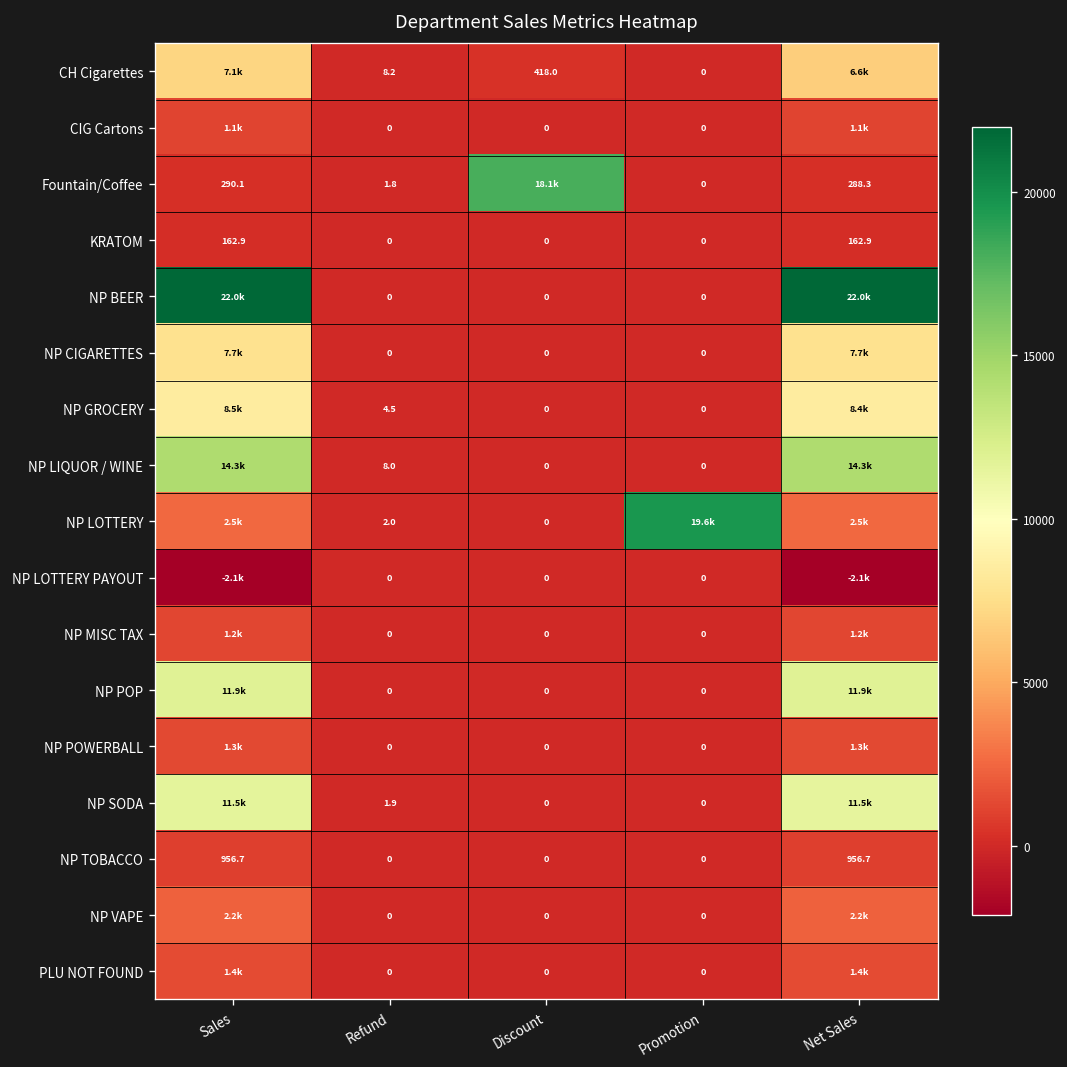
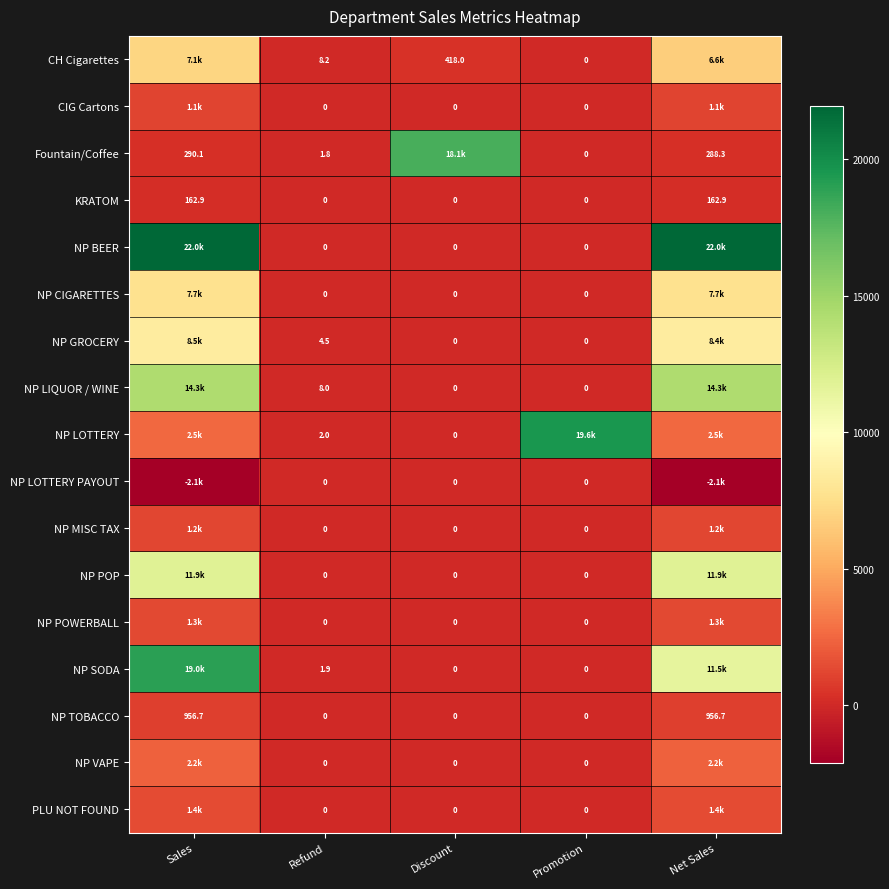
  {
    "CH Cigarettes": {
      "Sales": "7.1k",
      "Refund": "8.2",
      "Discount": "418.0",
      "Promotion": "0",
      "Net Sales": "6.6k"
    },
    "CIG Cartons": {
      "Sales": "1.1k",
      "Refund": "0",
      "Discount": "0",
      "Promotion": "0",
      "Net Sales": "1.1k"
    },
    "Fountain/Coffee": {
      "Sales": "290.1",
      "Refund": "1.8",
      "Discount": "18.1k",
      "Promotion": "0",
      "Net Sales": "288.3"
    },
    "KRATOM": {
      "Sales": "162.9",
      "Refund": "0",
      "Discount": "0",
      "Promotion": "0",
      "Net Sales": "162.9"
    },
    "NP BEER": {
      "Sales": "22.0k",
      "Refund": "0",
      "Discount": "0",
      "Promotion": "0",
      "Net Sales": "22.0k"
    },
    "NP CIGARETTES": {
      "Sales": "7.7k",
      "Refund": "0",
      "Discount": "0",
      "Promotion": "0",
      "Net Sales": "7.7k"
    },
    "NP GROCERY": {
      "Sales": "8.5k",
      "Refund": "4.5",
      "Discount": "0",
      "Promotion": "0",
      "Net Sales": "8.4k"
    },
    "NP LIQUOR / WINE": {
      "Sales": "14.3k",
      "Refund": "8.0",
      "Discount": "0",
      "Promotion": "0",
      "Net Sales": "14.3k"
    },
    "NP LOTTERY": {
      "Sales": "2.5k",
      "Refund": "2.0",
      "Discount": "0",
      "Promotion": "19.6k",
      "Net Sales": "2.5k"
    },
    "NP LOTTERY PAYOUT": {
      "Sales": "-2.1k",
      "Refund": "0",
      "Discount": "0",
      "Promotion": "0",
      "Net Sales": "-2.1k"
    },
    "NP MISC TAX": {
      "Sales": "1.2k",
      "Refund": "0",
      "Discount": "0",
      "Promotion": "0",
      "Net Sales": "1.2k"
    },
    "NP POP": {
      "Sales": "11.9k",
      "Refund": "0",
      "Discount": "0",
      "Promotion": "0",
      "Net Sales": "11.9k"
    },
    "NP POWERBALL": {
      "Sales": "1.3k",
      "Refund": "0",
      "Discount": "0",
      "Promotion": "0",
      "Net Sales": "1.3k"
    },
    "NP SODA": {
-     "Sales": "11.5k",
+     "Sales": "19.0k",
      "Refund": "1.9",
      "Discount": "0",
      "Promotion": "0",
      "Net Sales": "11.5k"
    },
    "NP TOBACCO": {
      "Sales": "956.7",
      "Refund": "0",
      "Discount": "0",
      "Promotion": "0",
      "Net Sales": "956.7"
    },
    "NP VAPE": {
      "Sales": "2.2k",
      "Refund": "0",
      "Discount": "0",
      "Promotion": "0",
      "Net Sales": "2.2k"
    },
    "PLU NOT FOUND": {
      "Sales": "1.4k",
      "Refund": "0",
      "Discount": "0",
      "Promotion": "0",
      "Net Sales": "1.4k"
    }
  }
